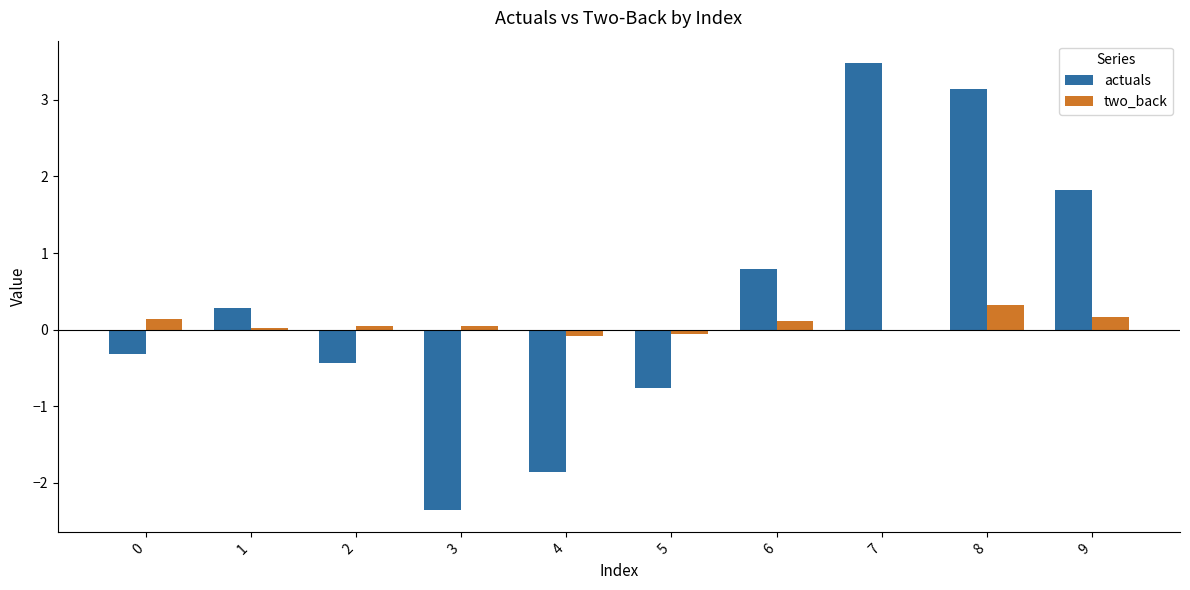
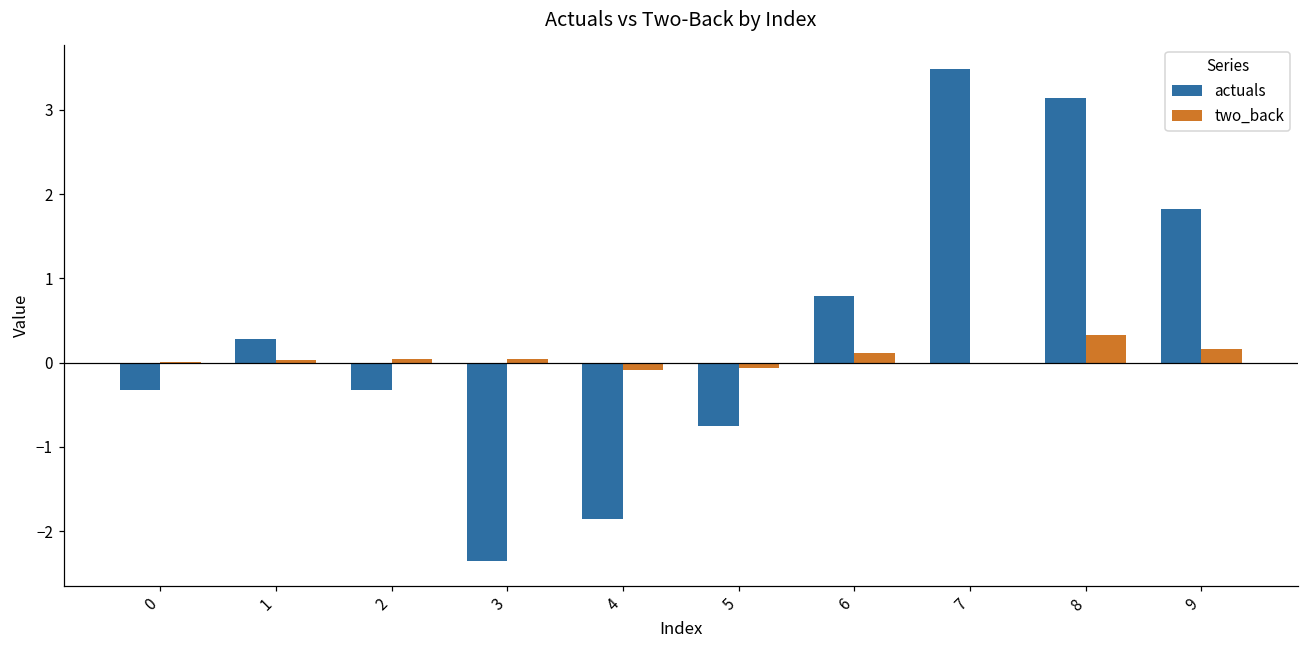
  {
    "actuals": {
      "0": -0.3,
      "1": 0.3,
-     "2": -0.4,
+     "2": -0.3,
      "3": -2.4,
      "4": -1.9,
      "5": -0.8,
      "6": 0.8,
      "7": 3.5,
      "8": 3.1,
      "9": 1.8
    },
    "two_back": {
-     "0": 0.1,
+     "0": 0.0,
      "2": 0.0,
      "3": 0.0,
      "4": -0.1,
      "5": -0.1,
      "6": 0.1,
      "8": 0.3,
      "9": 0.2
    }
  }
